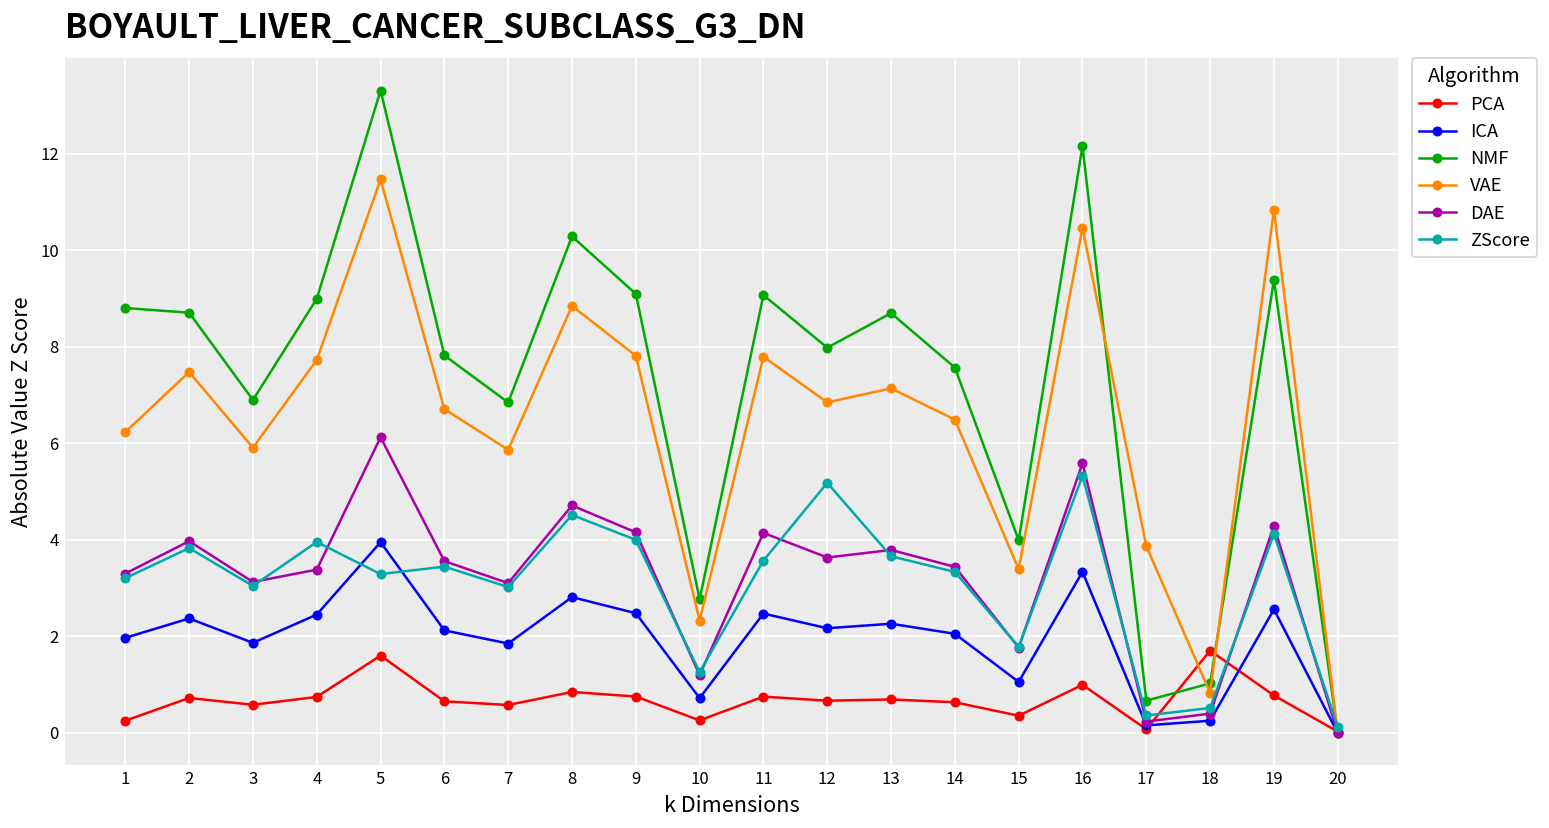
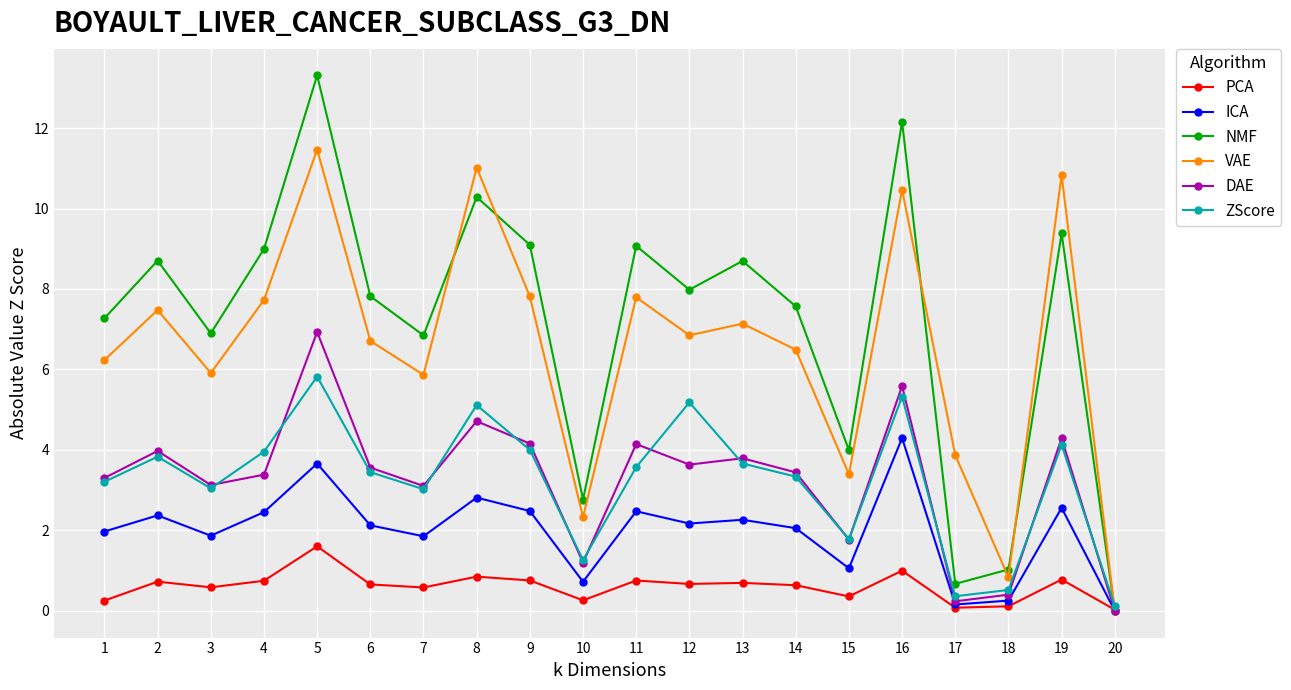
  {
    "PCA": {
      "1": 0.3,
      "2": 0.7,
      "3": 0.6,
      "4": 0.7,
      "5": 1.6,
      "6": 0.7,
      "7": 0.6,
      "8": 0.8,
      "9": 0.8,
      "10": 0.3,
      "11": 0.8,
      "12": 0.7,
      "13": 0.7,
      "14": 0.6,
      "15": 0.4,
      "16": 1.0,
      "17": 0.1,
-     "18": 1.7,
+     "18": 0.1,
      "19": 0.8
    },
    "ICA": {
      "1": 2.0,
      "2": 2.4,
      "3": 1.9,
      "4": 2.5,
-     "5": 4.0,
+     "5": 3.7,
      "6": 2.1,
      "7": 1.9,
      "8": 2.8,
      "9": 2.5,
      "10": 0.7,
      "11": 2.5,
      "12": 2.2,
      "13": 2.3,
      "14": 2.1,
      "15": 1.1,
-     "16": 3.3,
+     "16": 4.3,
      "17": 0.2,
      "18": 0.3,
      "19": 2.6
    },
    "NMF": {
-     "1": 8.8,
+     "1": 7.3,
      "2": 8.7,
      "3": 6.9,
      "4": 9.0,
      "5": 13.3,
      "6": 7.8,
      "7": 6.8,
      "8": 10.3,
      "9": 9.1,
      "10": 2.8,
      "11": 9.1,
      "12": 8.0,
      "13": 8.7,
      "14": 7.6,
      "15": 4.0,
      "16": 12.2,
      "17": 0.7,
      "18": 1.0,
      "19": 9.4
    },
    "VAE": {
      "1": 6.2,
      "2": 7.5,
      "3": 5.9,
      "4": 7.7,
      "5": 11.5,
      "6": 6.7,
      "7": 5.9,
-     "8": 8.8,
+     "8": 11.0,
      "9": 7.8,
      "10": 2.3,
      "11": 7.8,
      "12": 6.8,
      "13": 7.1,
      "14": 6.5,
      "15": 3.4,
      "16": 10.5,
      "17": 3.9,
      "18": 0.8,
      "19": 10.8
    },
    "DAE": {
      "1": 3.3,
      "2": 4.0,
      "3": 3.1,
      "4": 3.4,
-     "5": 6.1,
+     "5": 6.9,
      "6": 3.6,
      "7": 3.1,
      "8": 4.7,
      "9": 4.2,
      "11": 4.1,
      "12": 3.6,
      "13": 3.8,
      "14": 3.4,
      "16": 5.6,
      "17": 0.2,
      "18": 0.4,
      "19": 4.3
    },
    "ZScore": {
      "1": 3.2,
      "2": 3.8,
      "3": 3.0,
      "4": 4.0,
-     "5": 3.3,
+     "5": 5.8,
      "6": 3.4,
      "7": 3.0,
-     "8": 4.5,
+     "8": 5.1,
      "9": 4.0,
      "11": 3.6,
      "12": 5.2,
      "13": 3.7,
      "14": 3.3,
      "16": 5.3,
      "17": 0.4,
      "18": 0.5,
      "19": 4.1,
      "20": 0.1
    }
  }
